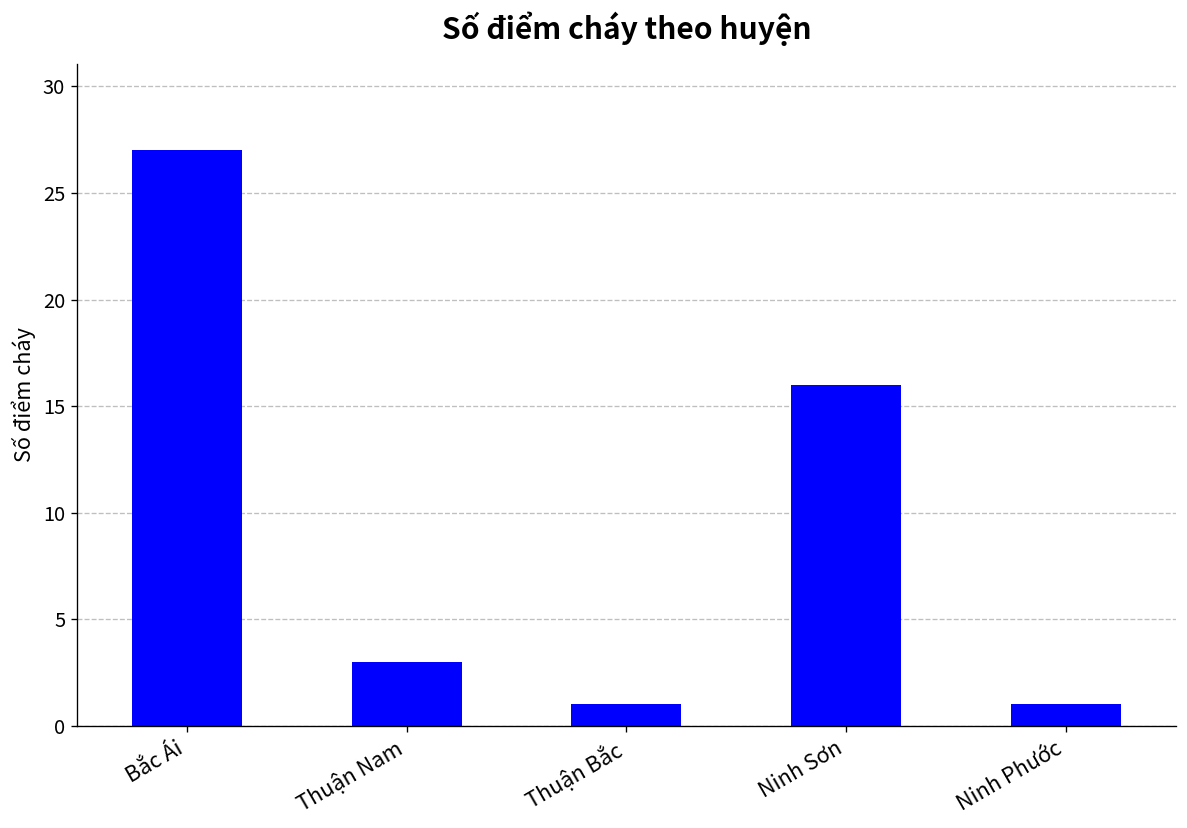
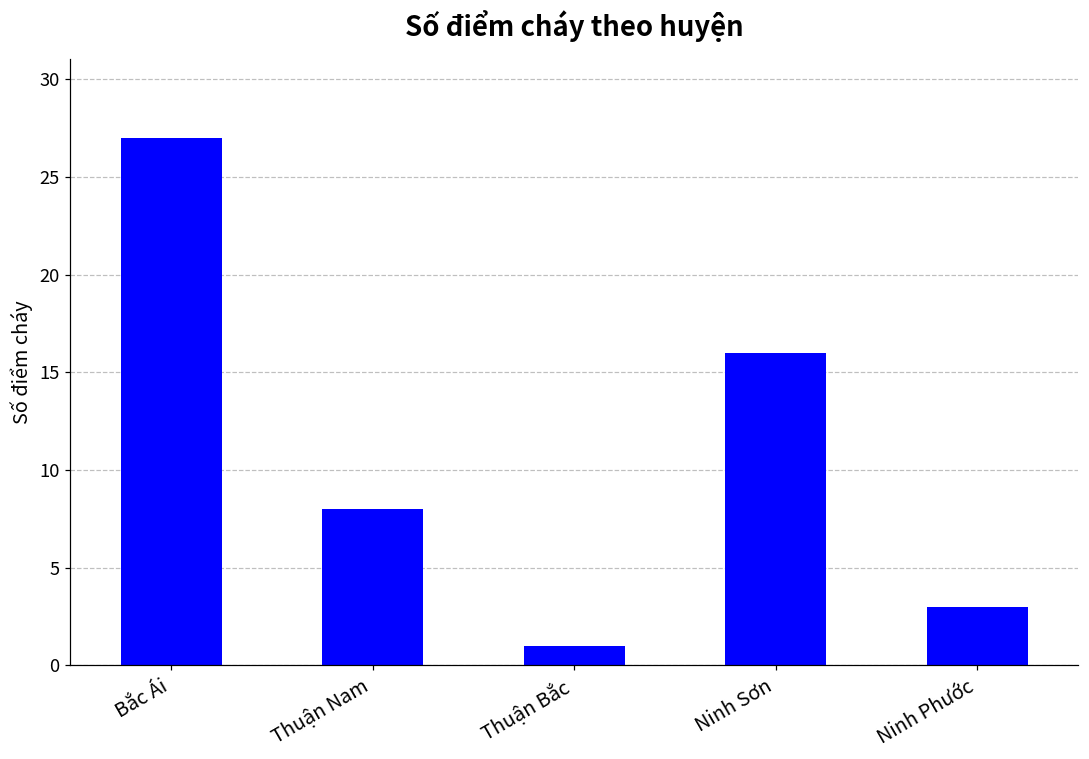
  {
    "Bắc Ái": 27,
-   "Thuận Nam": 3,
+   "Thuận Nam": 8,
    "Thuận Bắc": 1,
    "Ninh Sơn": 16,
-   "Ninh Phước": 1
+   "Ninh Phước": 3
  }
